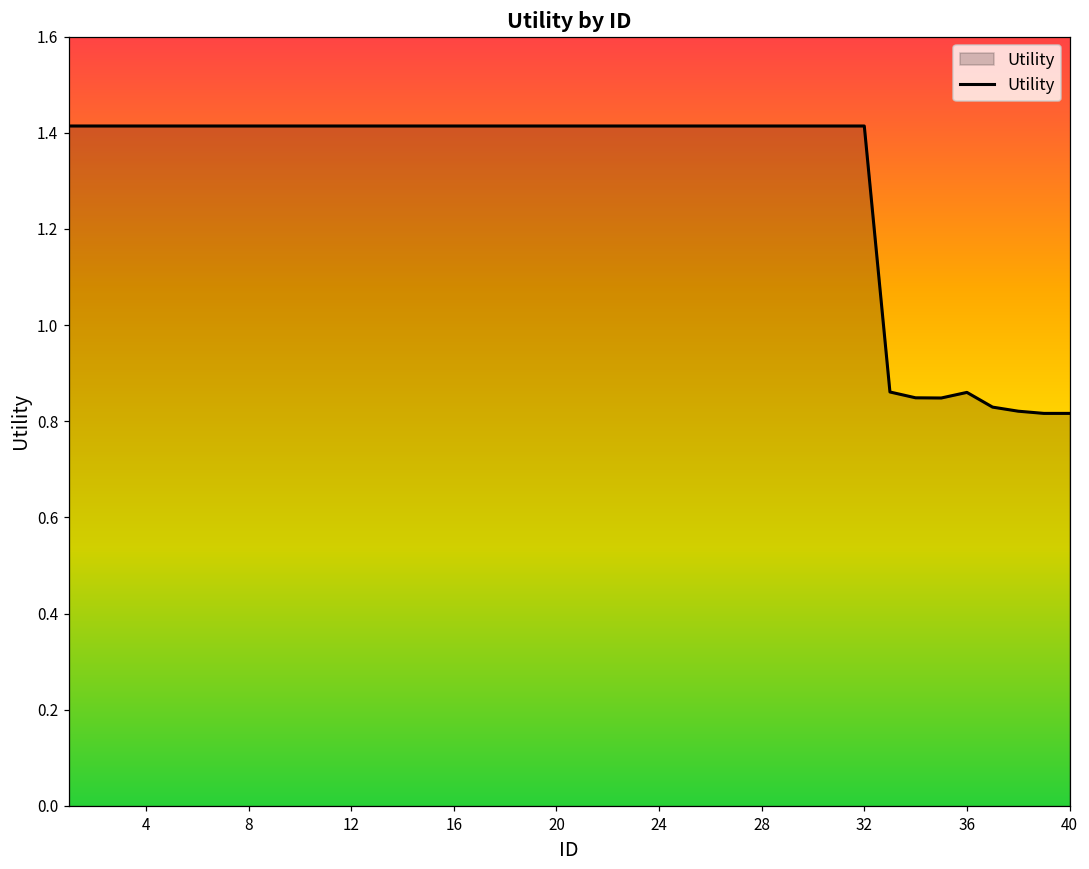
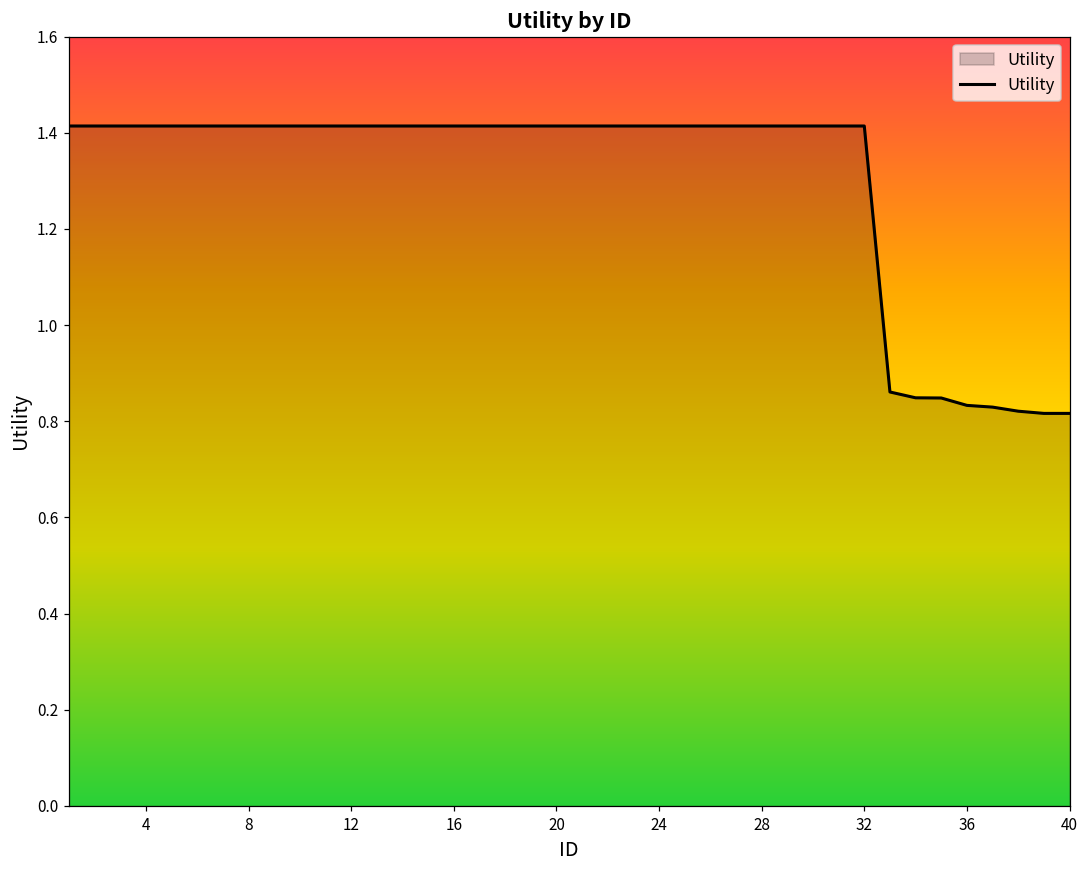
  {
    "4": 1.41,
    "8": 1.41,
    "12": 1.41,
    "16": 1.41,
    "20": 1.41,
    "24": 1.41,
    "28": 1.41,
    "32": 1.41,
-   "36": 0.86,
+   "36": 0.83,
    "40": 0.82
  }
